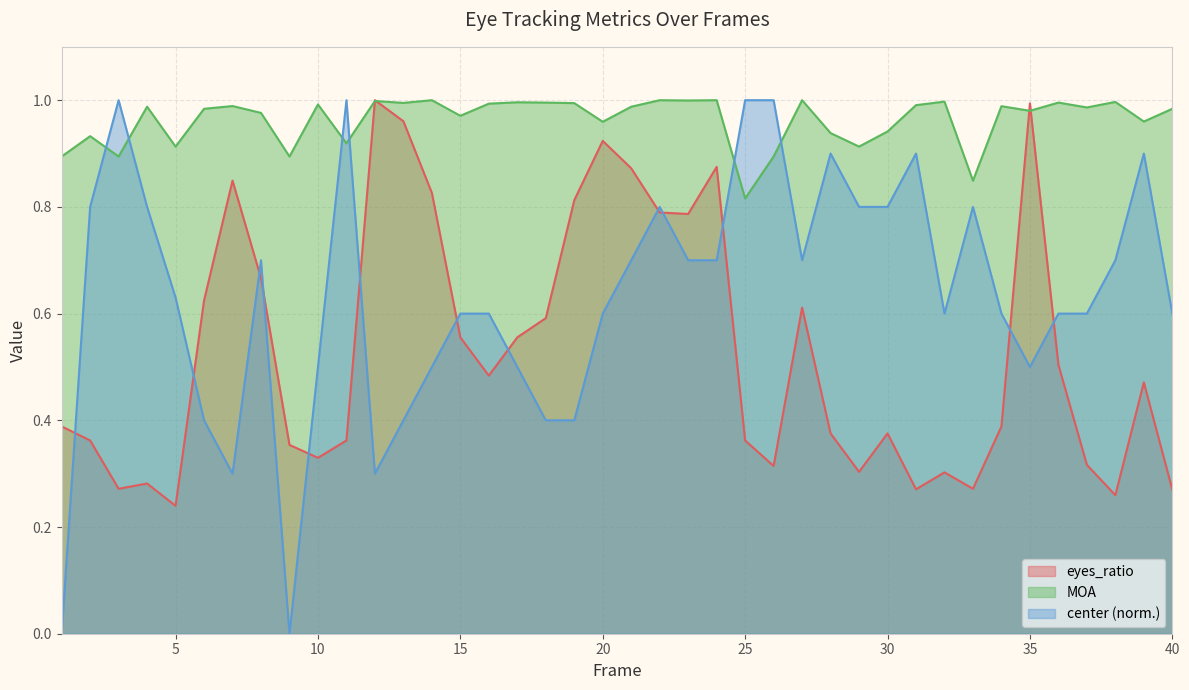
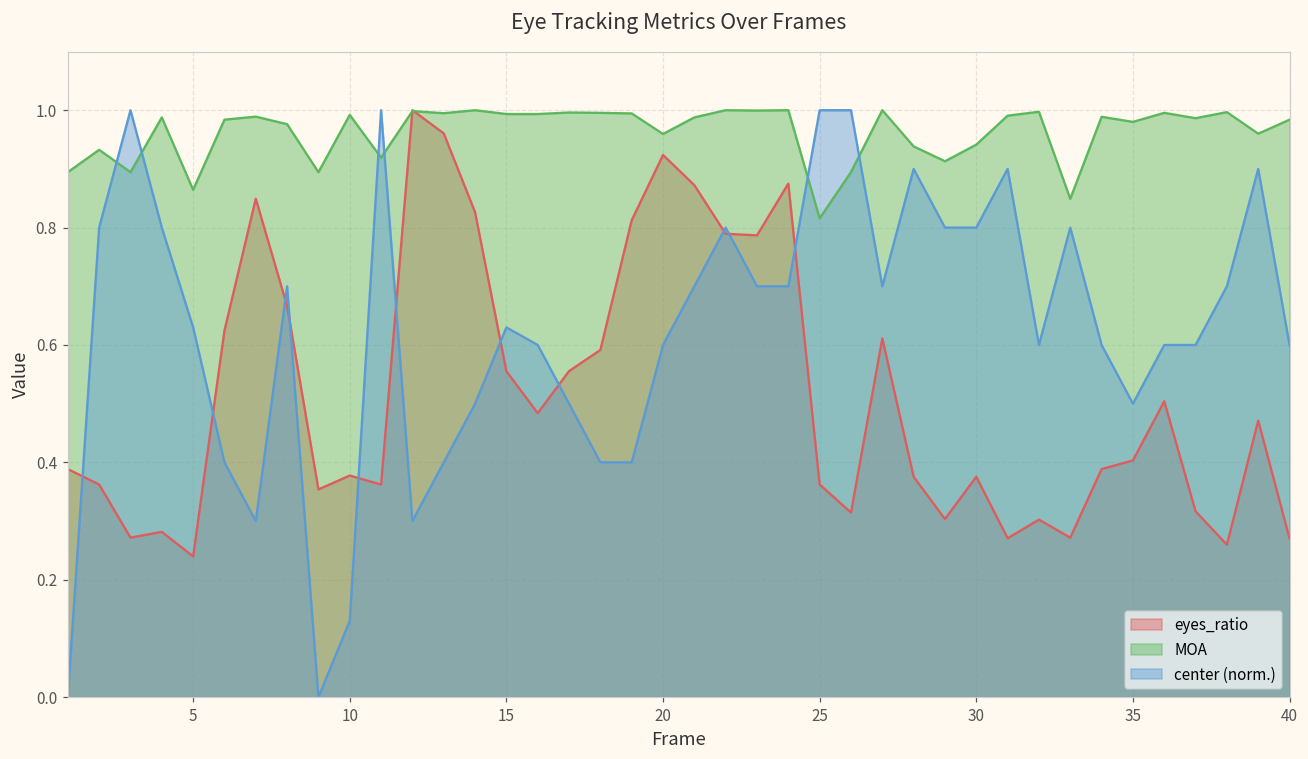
  {
    "eyes_ratio": {
      "5": 0.24,
-     "10": 0.33,
+     "10": 0.38,
      "15": 0.56,
      "20": 0.92,
      "25": 0.36,
      "30": 0.38,
-     "35": 0.99,
+     "35": 0.40,
      "40": 0.27
    },
    "MOA": {
-     "5": 0.91,
+     "5": 0.86,
      "10": 0.99,
-     "15": 0.97,
+     "15": 0.99,
      "20": 0.96,
      "25": 0.82,
      "30": 0.94,
      "35": 0.98,
      "40": 0.98
    },
    "center (norm.)": {
      "5": 0.63,
-     "10": 0.50,
-     "15": 0.60,
+     "10": 0.13,
+     "15": 0.63,
      "20": 0.60,
      "25": 1.00,
      "30": 0.80,
      "35": 0.50,
      "40": 0.60
    }
  }
